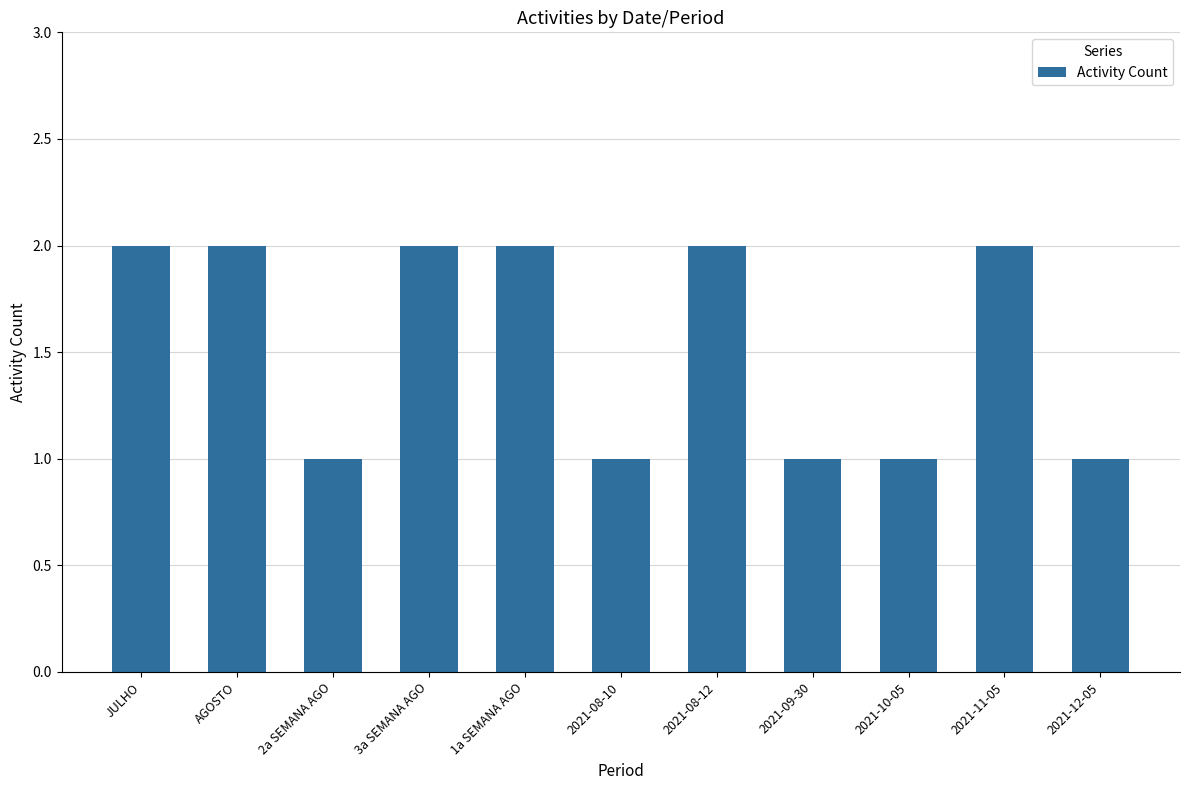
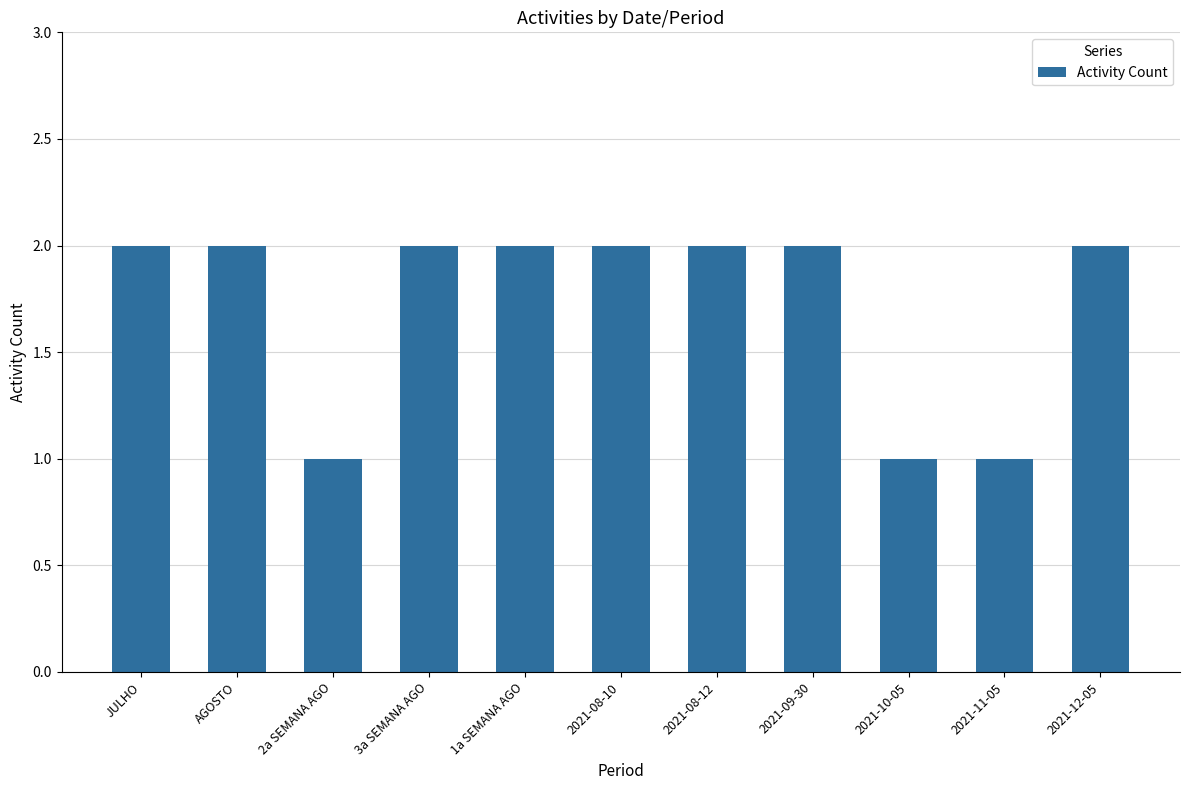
  {
    "JULHO": 2,
    "AGOSTO": 2,
    "2a SEMANA AGO": 1,
    "3a SEMANA AGO": 2,
    "1a SEMANA AGO": 2,
-   "2021-08-10": 1,
+   "2021-08-10": 2,
    "2021-08-12": 2,
-   "2021-09-30": 1,
+   "2021-09-30": 2,
    "2021-10-05": 1,
-   "2021-11-05": 2,
-   "2021-12-05": 1
+   "2021-11-05": 1,
+   "2021-12-05": 2
  }
